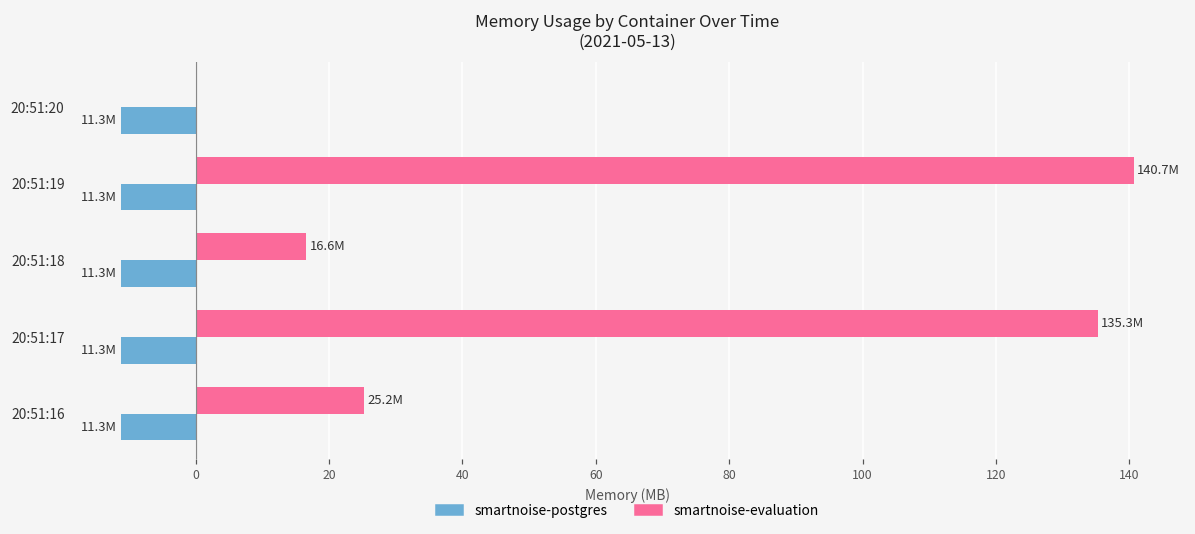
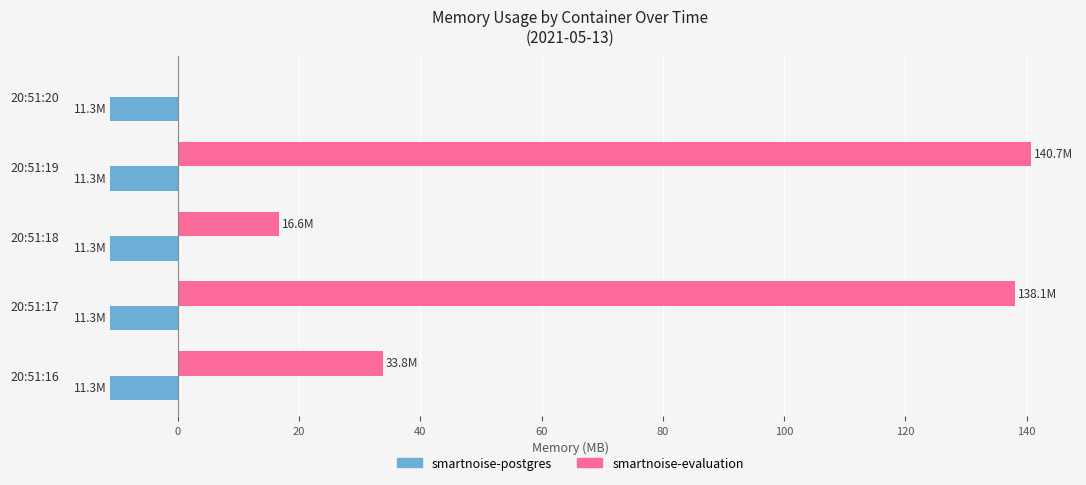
  {
    "smartnoise-evaluation": {
      "20:51:19": "140.7M",
      "20:51:18": "16.6M",
-     "20:51:17": "135.3M",
-     "20:51:16": "25.2M"
+     "20:51:17": "138.1M",
+     "20:51:16": "33.8M"
    }
  }
